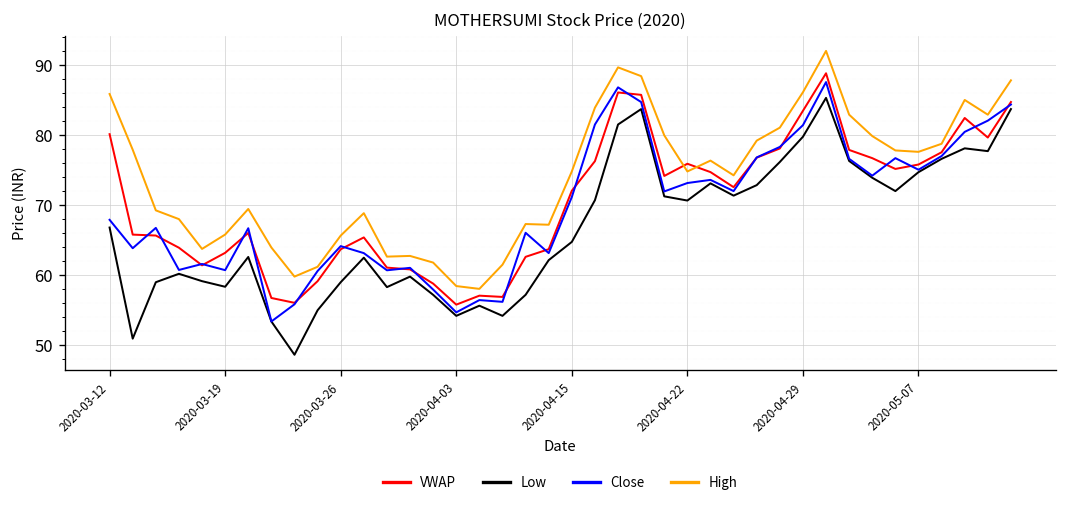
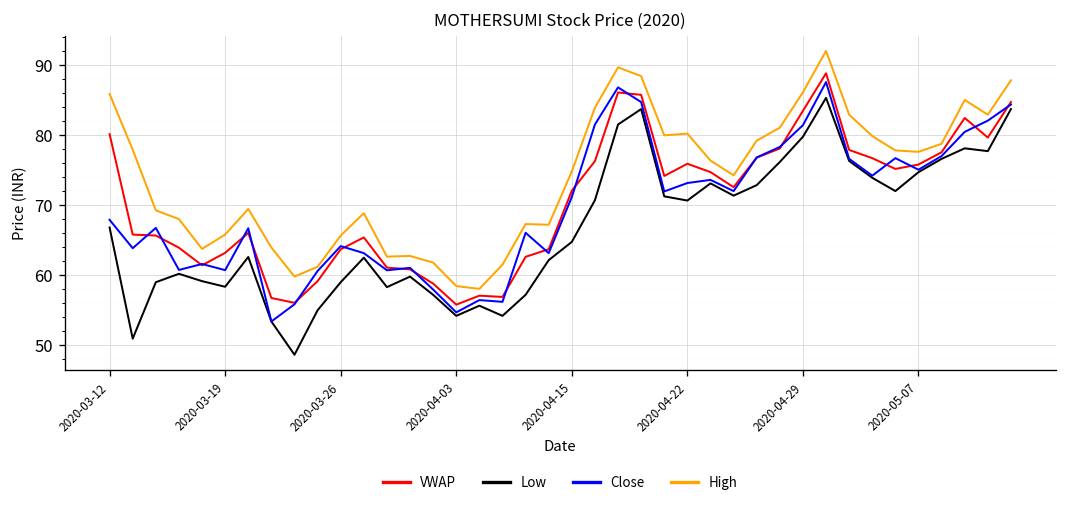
  {
    "VWAP": {
      "2020-03-12": 80,
      "2020-03-19": 63,
      "2020-03-26": 64,
      "2020-04-03": 56,
      "2020-04-15": 72,
      "2020-04-22": 76,
      "2020-04-29": 83,
      "2020-05-07": 76
    },
    "Low": {
      "2020-03-12": 67,
      "2020-03-19": 58,
      "2020-03-26": 59,
      "2020-04-03": 54,
      "2020-04-15": 65,
      "2020-04-22": 71,
      "2020-04-29": 80
    },
    "Close": {
      "2020-03-12": 68,
      "2020-03-19": 61,
      "2020-03-26": 64,
      "2020-04-03": 55,
      "2020-04-15": 71,
      "2020-04-22": 73,
      "2020-04-29": 81
    },
    "High": {
      "2020-03-12": 86,
      "2020-03-19": 66,
      "2020-03-26": 66,
      "2020-04-03": 58,
      "2020-04-15": 75,
-     "2020-04-22": 75,
+     "2020-04-22": 80,
      "2020-04-29": 86,
      "2020-05-07": 78
    }
  }
